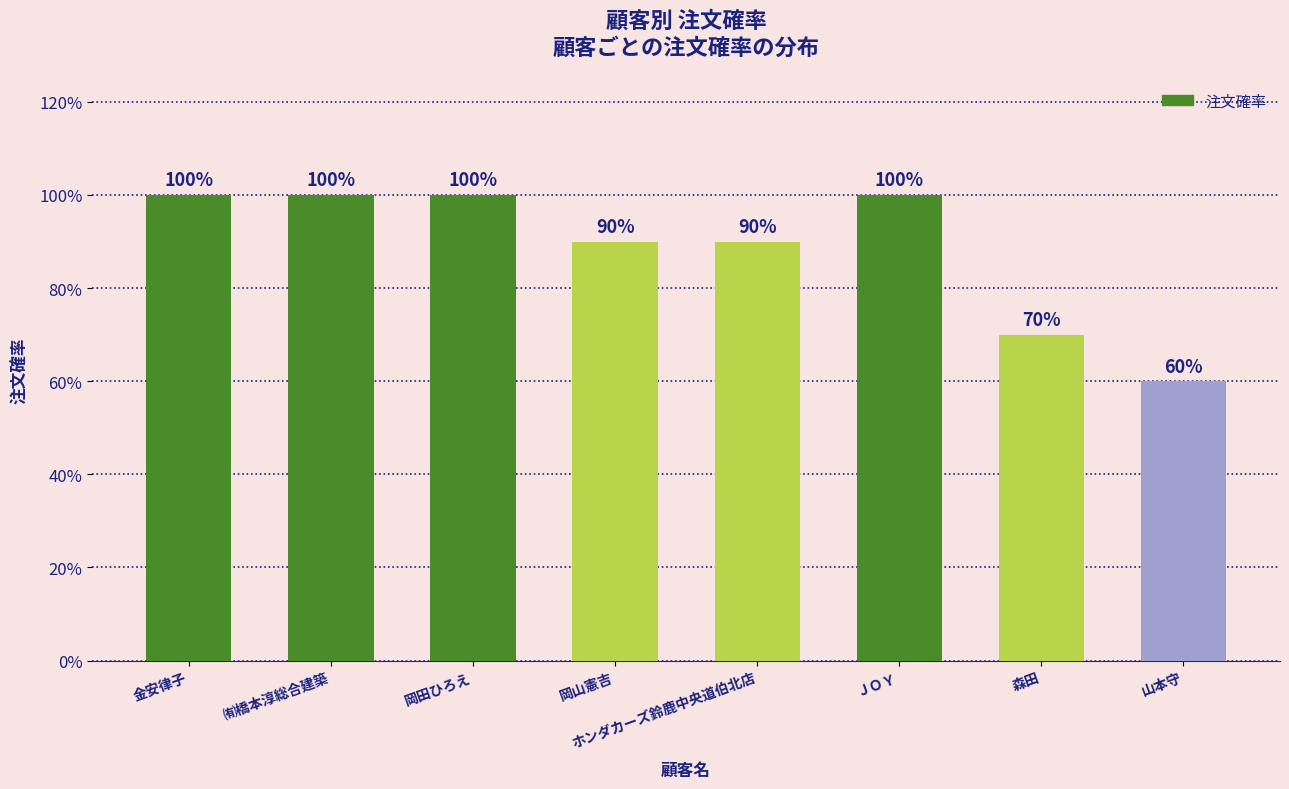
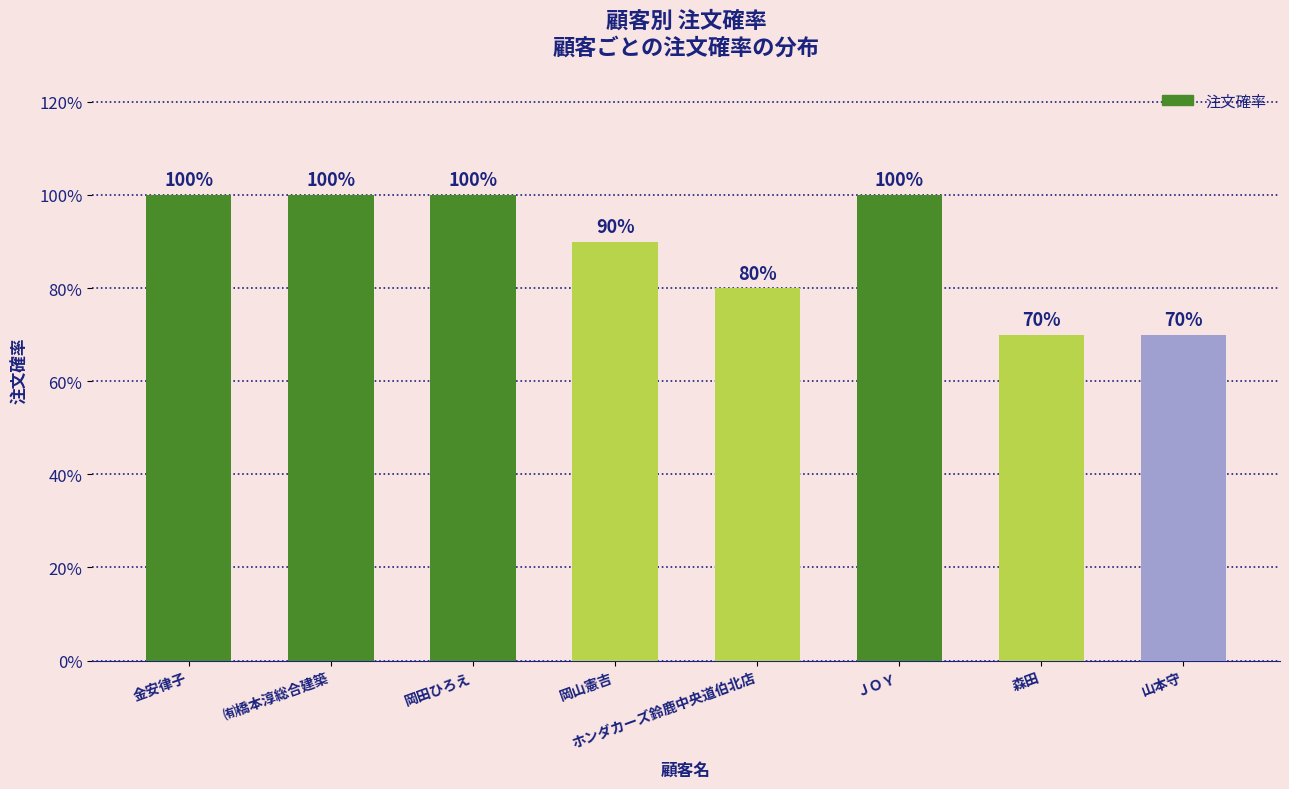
  {
    "金安律子": "100%",
    "㈲橋本淳総合建築": "100%",
    "岡田ひろえ": "100%",
    "岡山憲吉": "90%",
-   "ホンダカーズ鈴鹿中央道伯北店": "90%",
+   "ホンダカーズ鈴鹿中央道伯北店": "80%",
    "ＪＯＹ": "100%",
    "森田": "70%",
-   "山本守": "60%"
+   "山本守": "70%"
  }
